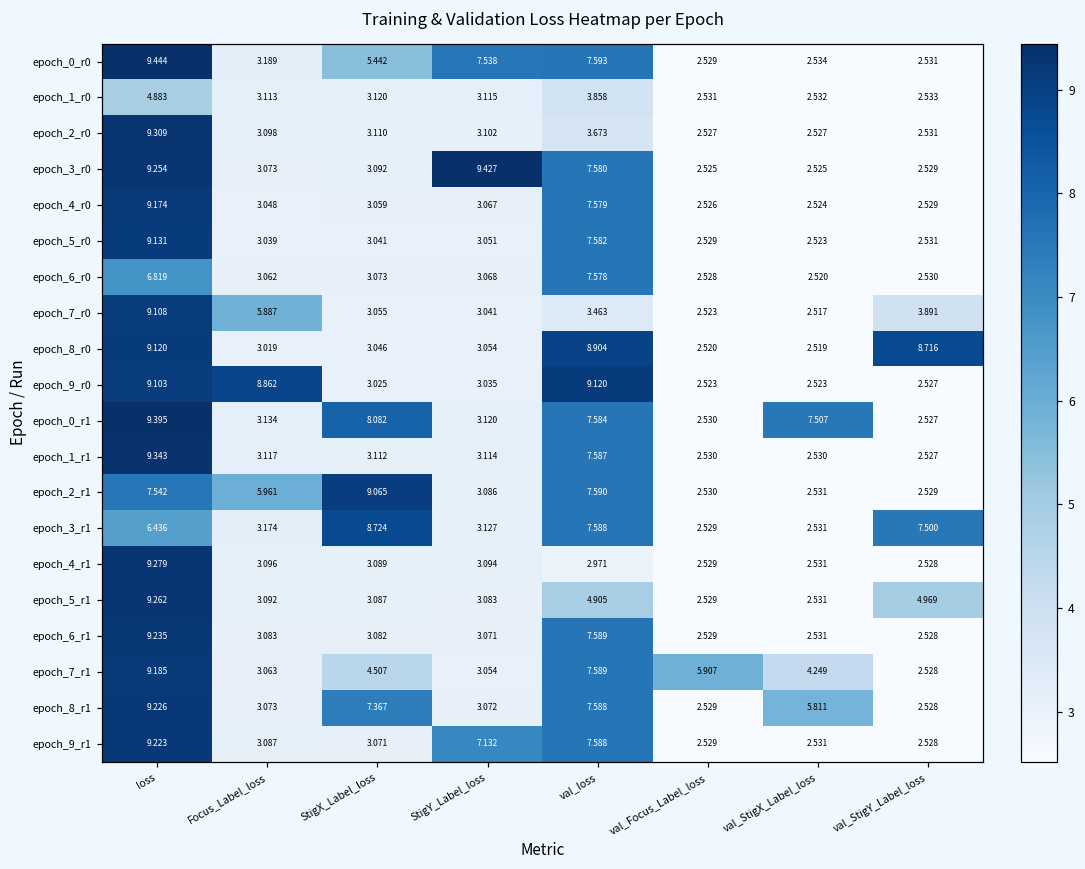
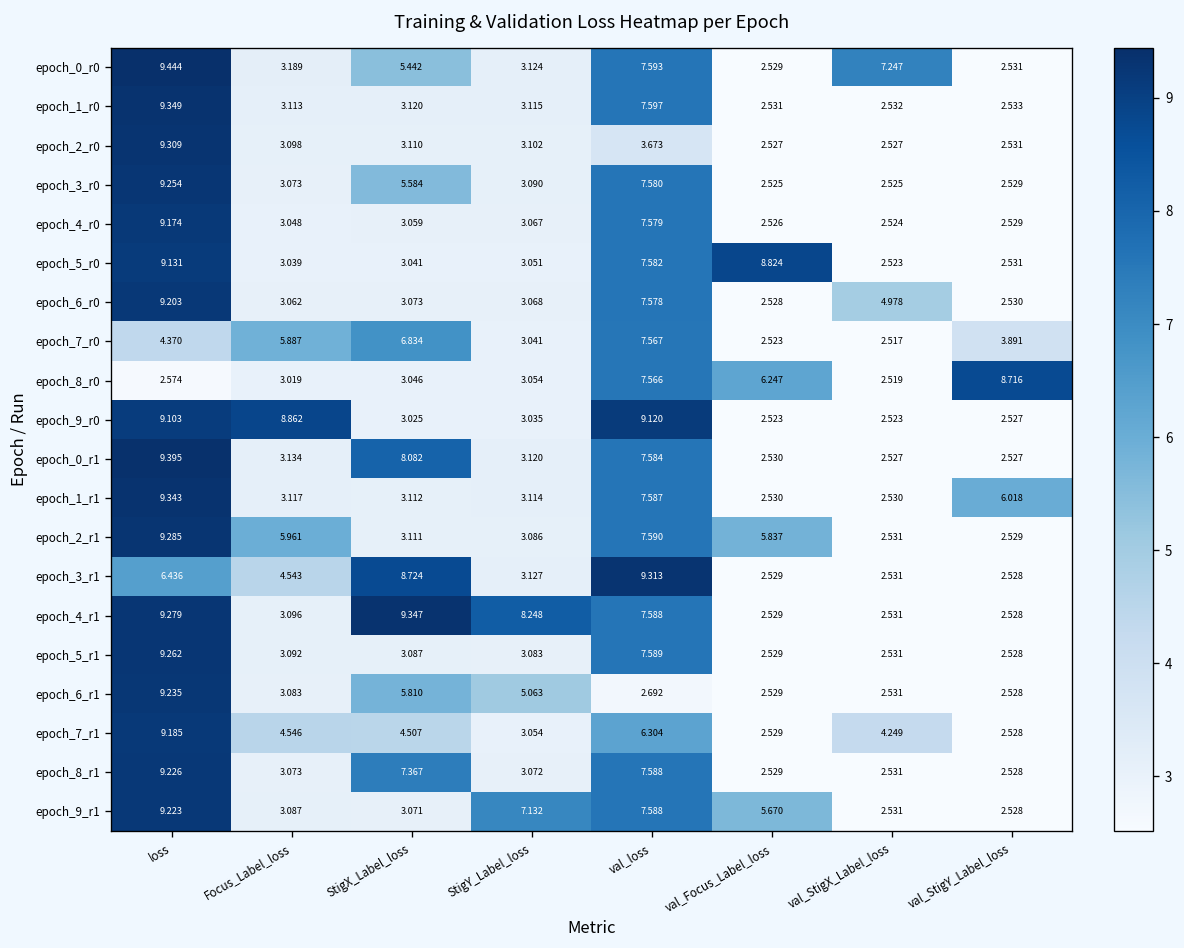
  {
    "epoch_0_r0": {
      "loss": 9.444,
      "Focus_Label_loss": 3.189,
      "StigX_Label_loss": 5.442,
-     "StigY_Label_loss": 7.538,
+     "StigY_Label_loss": 3.124,
      "val_loss": 7.593,
      "val_Focus_Label_loss": 2.529,
-     "val_StigX_Label_loss": 2.534,
+     "val_StigX_Label_loss": 7.247,
      "val_StigY_Label_loss": 2.531
    },
    "epoch_1_r0": {
-     "loss": 4.883,
+     "loss": 9.349,
      "Focus_Label_loss": 3.113,
      "StigX_Label_loss": 3.120,
      "StigY_Label_loss": 3.115,
-     "val_loss": 3.858,
+     "val_loss": 7.597,
      "val_Focus_Label_loss": 2.531,
      "val_StigX_Label_loss": 2.532,
      "val_StigY_Label_loss": 2.533
    },
    "epoch_2_r0": {
      "loss": 9.309,
      "Focus_Label_loss": 3.098,
      "StigX_Label_loss": 3.110,
      "StigY_Label_loss": 3.102,
      "val_loss": 3.673,
      "val_Focus_Label_loss": 2.527,
      "val_StigX_Label_loss": 2.527,
      "val_StigY_Label_loss": 2.531
    },
    "epoch_3_r0": {
      "loss": 9.254,
      "Focus_Label_loss": 3.073,
-     "StigX_Label_loss": 3.092,
-     "StigY_Label_loss": 9.427,
+     "StigX_Label_loss": 5.584,
+     "StigY_Label_loss": 3.090,
      "val_loss": 7.580,
      "val_Focus_Label_loss": 2.525,
      "val_StigX_Label_loss": 2.525,
      "val_StigY_Label_loss": 2.529
    },
    "epoch_4_r0": {
      "loss": 9.174,
      "Focus_Label_loss": 3.048,
      "StigX_Label_loss": 3.059,
      "StigY_Label_loss": 3.067,
      "val_loss": 7.579,
      "val_Focus_Label_loss": 2.526,
      "val_StigX_Label_loss": 2.524,
      "val_StigY_Label_loss": 2.529
    },
    "epoch_5_r0": {
      "loss": 9.131,
      "Focus_Label_loss": 3.039,
      "StigX_Label_loss": 3.041,
      "StigY_Label_loss": 3.051,
      "val_loss": 7.582,
-     "val_Focus_Label_loss": 2.529,
+     "val_Focus_Label_loss": 8.824,
      "val_StigX_Label_loss": 2.523,
      "val_StigY_Label_loss": 2.531
    },
    "epoch_6_r0": {
-     "loss": 6.819,
+     "loss": 9.203,
      "Focus_Label_loss": 3.062,
      "StigX_Label_loss": 3.073,
      "StigY_Label_loss": 3.068,
      "val_loss": 7.578,
      "val_Focus_Label_loss": 2.528,
-     "val_StigX_Label_loss": 2.520,
+     "val_StigX_Label_loss": 4.978,
      "val_StigY_Label_loss": 2.530
    },
    "epoch_7_r0": {
-     "loss": 9.108,
+     "loss": 4.370,
      "Focus_Label_loss": 5.887,
-     "StigX_Label_loss": 3.055,
+     "StigX_Label_loss": 6.834,
      "StigY_Label_loss": 3.041,
-     "val_loss": 3.463,
+     "val_loss": 7.567,
      "val_Focus_Label_loss": 2.523,
      "val_StigX_Label_loss": 2.517,
      "val_StigY_Label_loss": 3.891
    },
    "epoch_8_r0": {
-     "loss": 9.120,
+     "loss": 2.574,
      "Focus_Label_loss": 3.019,
      "StigX_Label_loss": 3.046,
      "StigY_Label_loss": 3.054,
-     "val_loss": 8.904,
-     "val_Focus_Label_loss": 2.520,
+     "val_loss": 7.566,
+     "val_Focus_Label_loss": 6.247,
      "val_StigX_Label_loss": 2.519,
      "val_StigY_Label_loss": 8.716
    },
    "epoch_9_r0": {
      "loss": 9.103,
      "Focus_Label_loss": 8.862,
      "StigX_Label_loss": 3.025,
      "StigY_Label_loss": 3.035,
      "val_loss": 9.120,
      "val_Focus_Label_loss": 2.523,
      "val_StigX_Label_loss": 2.523,
      "val_StigY_Label_loss": 2.527
    },
    "epoch_0_r1": {
      "loss": 9.395,
      "Focus_Label_loss": 3.134,
      "StigX_Label_loss": 8.082,
      "StigY_Label_loss": 3.120,
      "val_loss": 7.584,
      "val_Focus_Label_loss": 2.530,
-     "val_StigX_Label_loss": 7.507,
+     "val_StigX_Label_loss": 2.527,
      "val_StigY_Label_loss": 2.527
    },
    "epoch_1_r1": {
      "loss": 9.343,
      "Focus_Label_loss": 3.117,
      "StigX_Label_loss": 3.112,
      "StigY_Label_loss": 3.114,
      "val_loss": 7.587,
      "val_Focus_Label_loss": 2.530,
      "val_StigX_Label_loss": 2.530,
-     "val_StigY_Label_loss": 2.527
+     "val_StigY_Label_loss": 6.018
    },
    "epoch_2_r1": {
-     "loss": 7.542,
+     "loss": 9.285,
      "Focus_Label_loss": 5.961,
-     "StigX_Label_loss": 9.065,
+     "StigX_Label_loss": 3.111,
      "StigY_Label_loss": 3.086,
      "val_loss": 7.590,
-     "val_Focus_Label_loss": 2.530,
+     "val_Focus_Label_loss": 5.837,
      "val_StigX_Label_loss": 2.531,
      "val_StigY_Label_loss": 2.529
    },
    "epoch_3_r1": {
      "loss": 6.436,
-     "Focus_Label_loss": 3.174,
+     "Focus_Label_loss": 4.543,
      "StigX_Label_loss": 8.724,
      "StigY_Label_loss": 3.127,
-     "val_loss": 7.588,
+     "val_loss": 9.313,
      "val_Focus_Label_loss": 2.529,
      "val_StigX_Label_loss": 2.531,
-     "val_StigY_Label_loss": 7.500
+     "val_StigY_Label_loss": 2.528
    },
    "epoch_4_r1": {
      "loss": 9.279,
      "Focus_Label_loss": 3.096,
-     "StigX_Label_loss": 3.089,
-     "StigY_Label_loss": 3.094,
-     "val_loss": 2.971,
+     "StigX_Label_loss": 9.347,
+     "StigY_Label_loss": 8.248,
+     "val_loss": 7.588,
      "val_Focus_Label_loss": 2.529,
      "val_StigX_Label_loss": 2.531,
      "val_StigY_Label_loss": 2.528
    },
    "epoch_5_r1": {
      "loss": 9.262,
      "Focus_Label_loss": 3.092,
      "StigX_Label_loss": 3.087,
      "StigY_Label_loss": 3.083,
-     "val_loss": 4.905,
+     "val_loss": 7.589,
      "val_Focus_Label_loss": 2.529,
      "val_StigX_Label_loss": 2.531,
-     "val_StigY_Label_loss": 4.969
+     "val_StigY_Label_loss": 2.528
    },
    "epoch_6_r1": {
      "loss": 9.235,
      "Focus_Label_loss": 3.083,
-     "StigX_Label_loss": 3.082,
-     "StigY_Label_loss": 3.071,
-     "val_loss": 7.589,
+     "StigX_Label_loss": 5.810,
+     "StigY_Label_loss": 5.063,
+     "val_loss": 2.692,
      "val_Focus_Label_loss": 2.529,
      "val_StigX_Label_loss": 2.531,
      "val_StigY_Label_loss": 2.528
    },
    "epoch_7_r1": {
      "loss": 9.185,
-     "Focus_Label_loss": 3.063,
+     "Focus_Label_loss": 4.546,
      "StigX_Label_loss": 4.507,
      "StigY_Label_loss": 3.054,
-     "val_loss": 7.589,
-     "val_Focus_Label_loss": 5.907,
+     "val_loss": 6.304,
+     "val_Focus_Label_loss": 2.529,
      "val_StigX_Label_loss": 4.249,
      "val_StigY_Label_loss": 2.528
    },
    "epoch_8_r1": {
      "loss": 9.226,
      "Focus_Label_loss": 3.073,
      "StigX_Label_loss": 7.367,
      "StigY_Label_loss": 3.072,
      "val_loss": 7.588,
      "val_Focus_Label_loss": 2.529,
-     "val_StigX_Label_loss": 5.811,
+     "val_StigX_Label_loss": 2.531,
      "val_StigY_Label_loss": 2.528
    },
    "epoch_9_r1": {
      "loss": 9.223,
      "Focus_Label_loss": 3.087,
      "StigX_Label_loss": 3.071,
      "StigY_Label_loss": 7.132,
      "val_loss": 7.588,
-     "val_Focus_Label_loss": 2.529,
+     "val_Focus_Label_loss": 5.670,
      "val_StigX_Label_loss": 2.531,
      "val_StigY_Label_loss": 2.528
    }
  }
